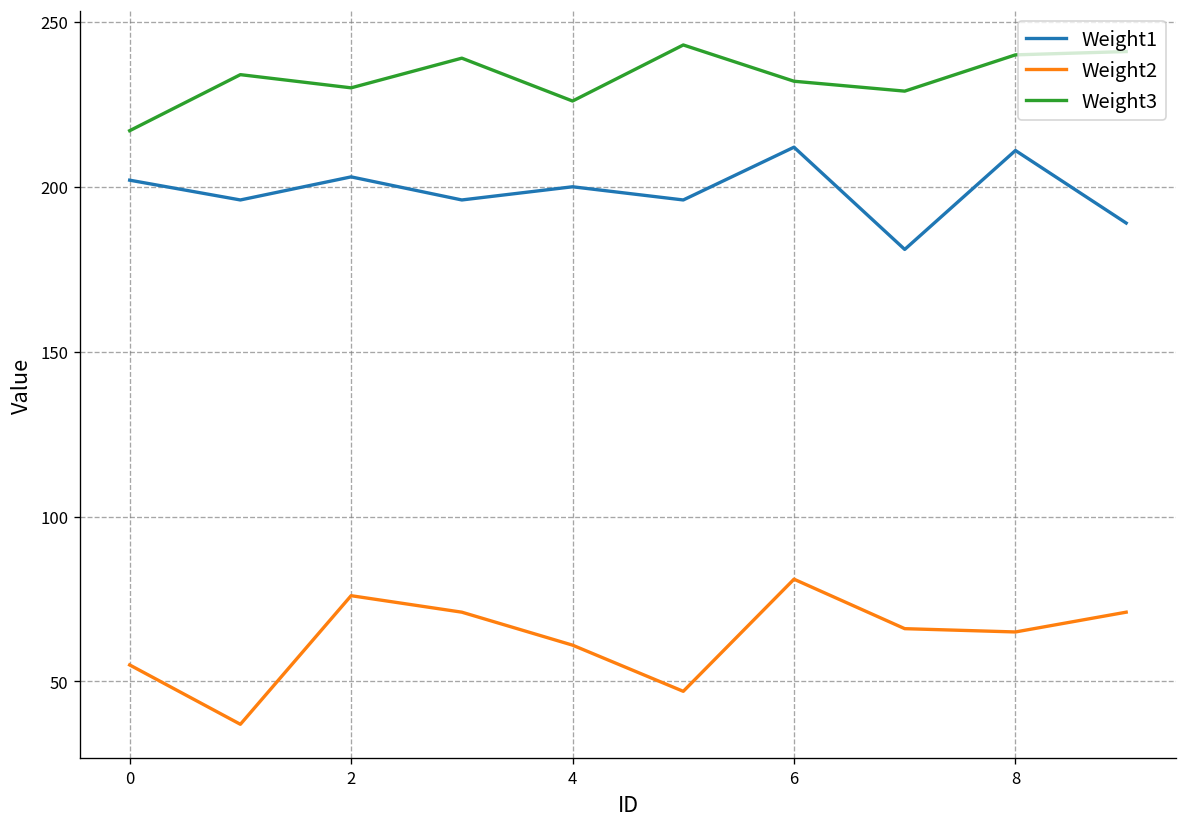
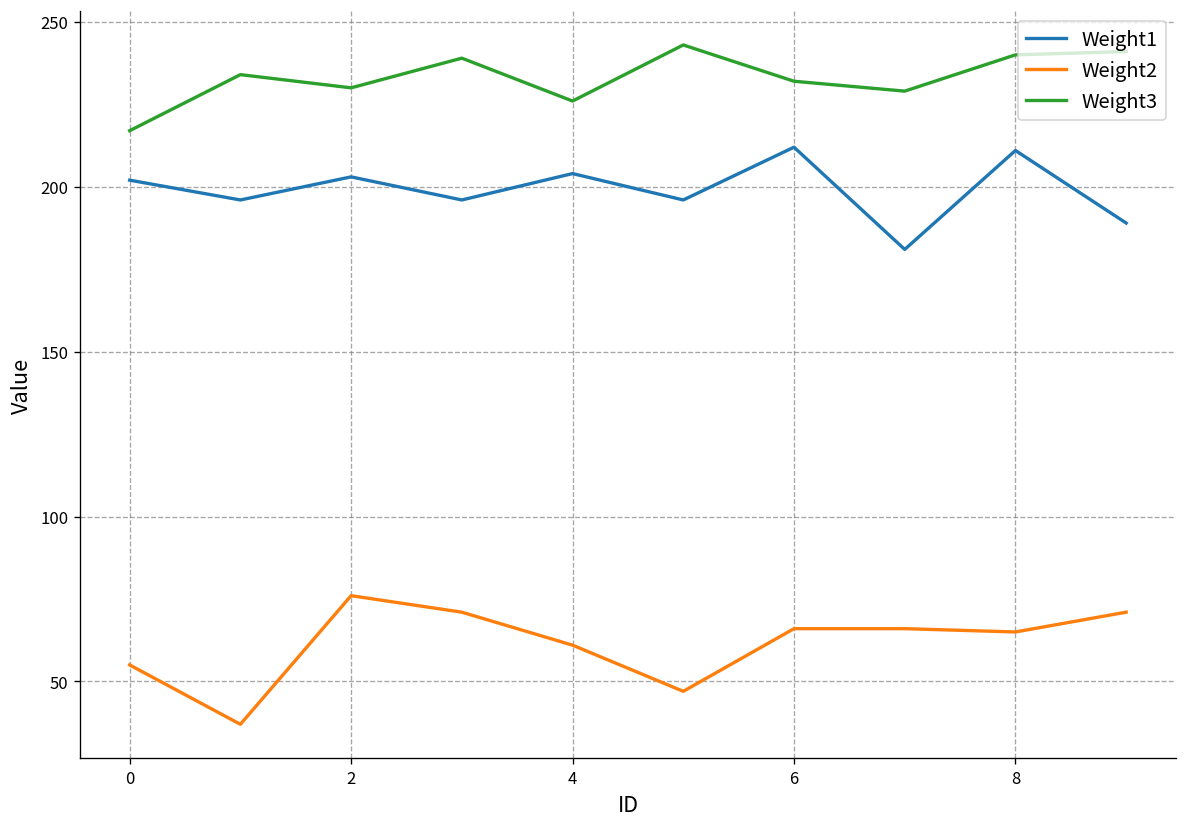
  {
    "Weight1": {
      "0": 202,
      "2": 203,
-     "4": 200,
+     "4": 204,
      "6": 212,
      "8": 211
    },
    "Weight2": {
      "0": 55,
      "2": 76,
      "4": 61,
-     "6": 81,
+     "6": 66,
      "8": 65
    },
    "Weight3": {
      "0": 217,
      "2": 230,
      "4": 226,
      "6": 232,
      "8": 240
    }
  }
